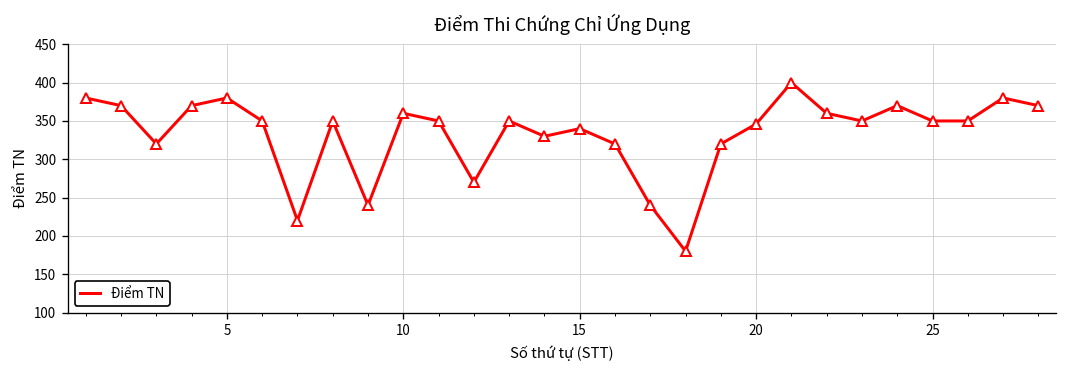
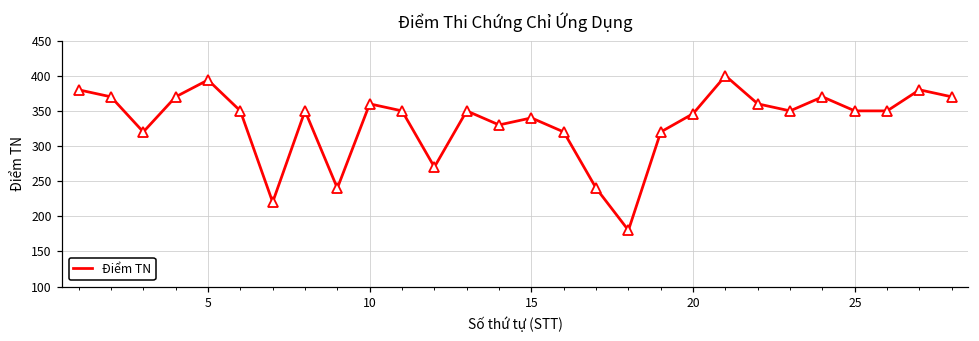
  {
-   "5": 380,
+   "5": 390,
    "10": 360,
    "15": 340,
    "20": 350,
    "25": 350
  }
